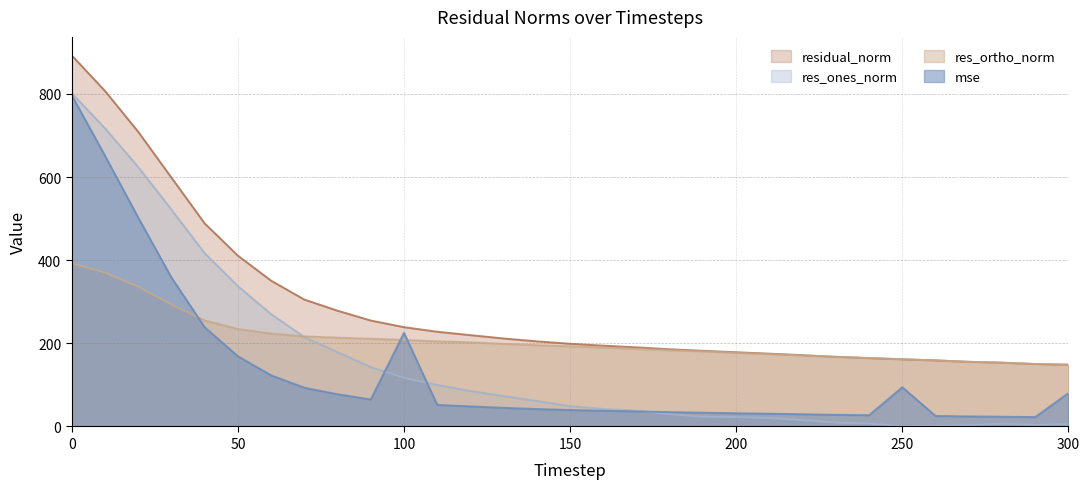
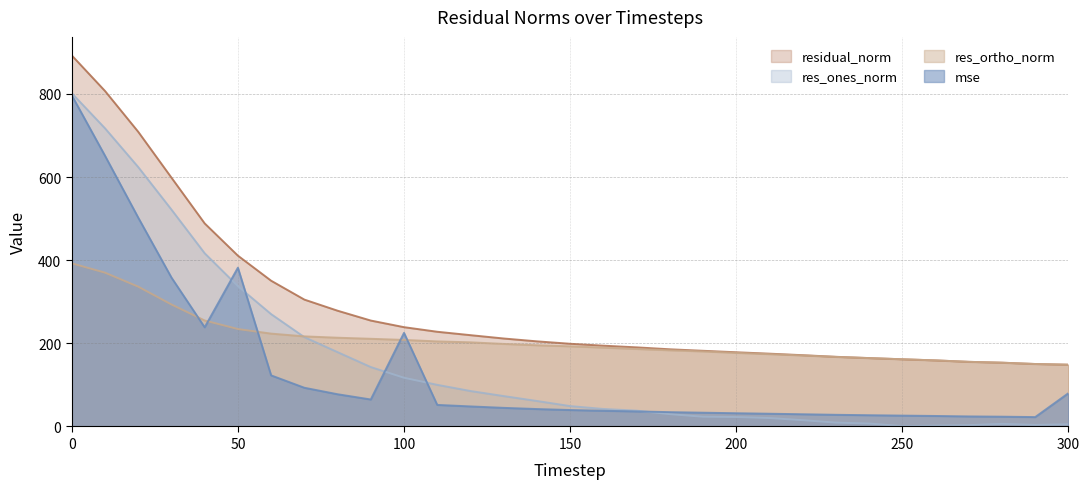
  {
    "mse": {
-     "50": 170,
+     "50": 380,
      "100": 230,
      "150": 40,
      "200": 30,
-     "250": 90,
+     "250": 30,
      "300": 80
    }
  }
